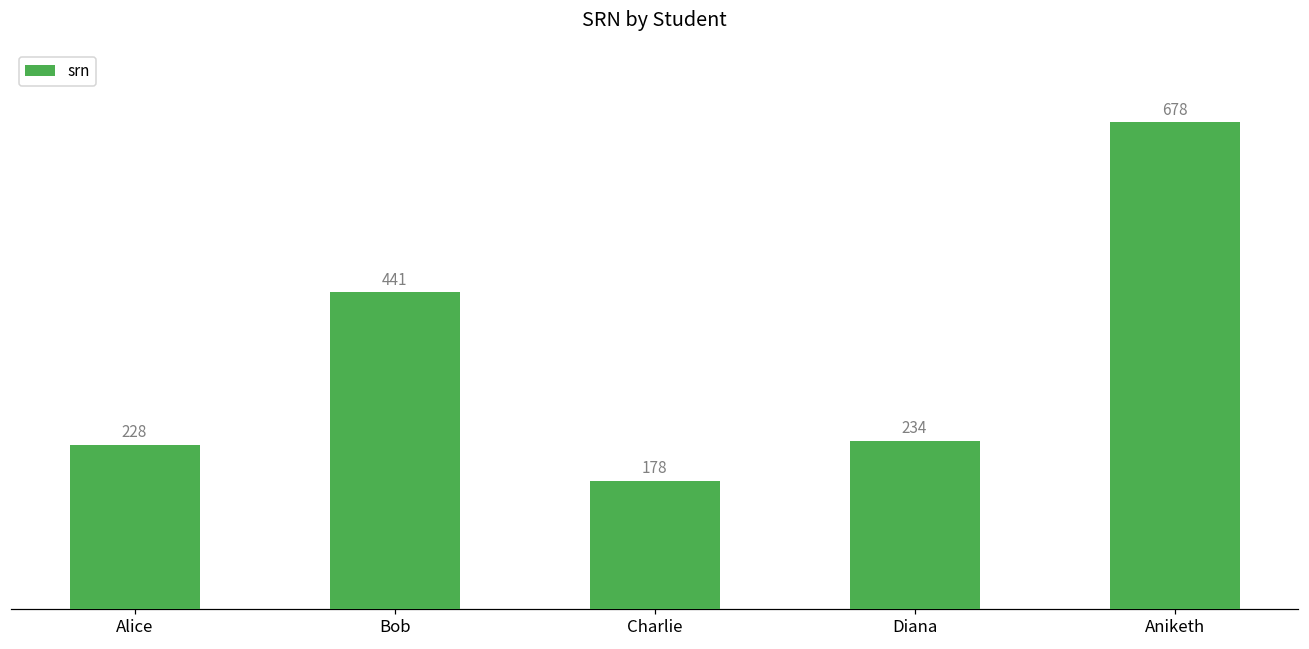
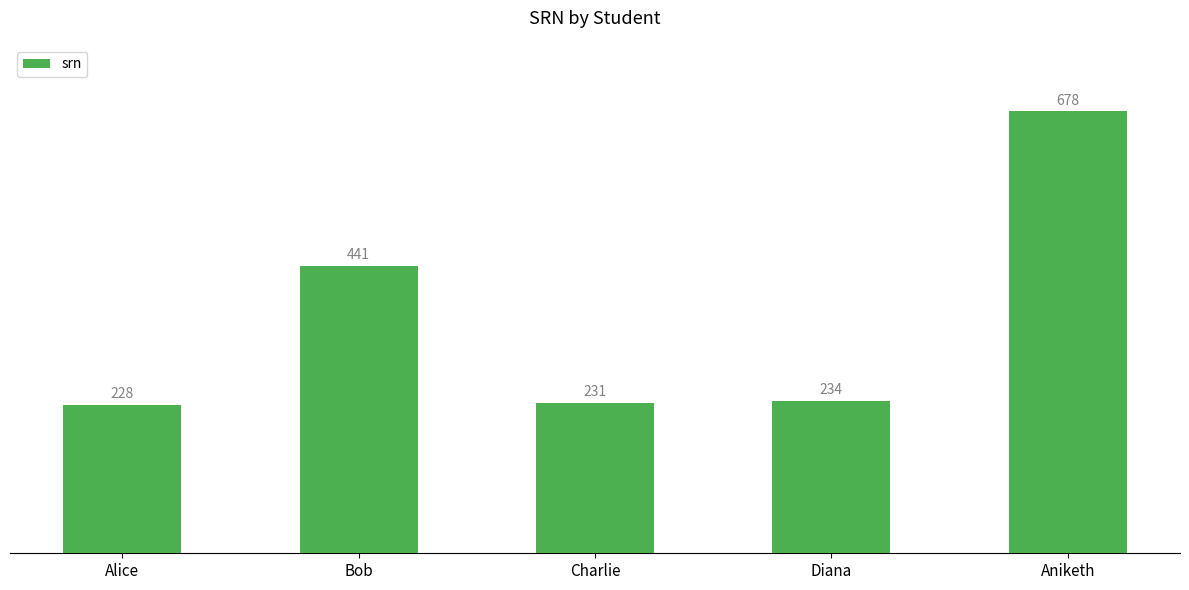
  {
    "Alice": 228,
    "Bob": 441,
-   "Charlie": 178,
+   "Charlie": 231,
    "Diana": 234,
    "Aniketh": 678
  }
